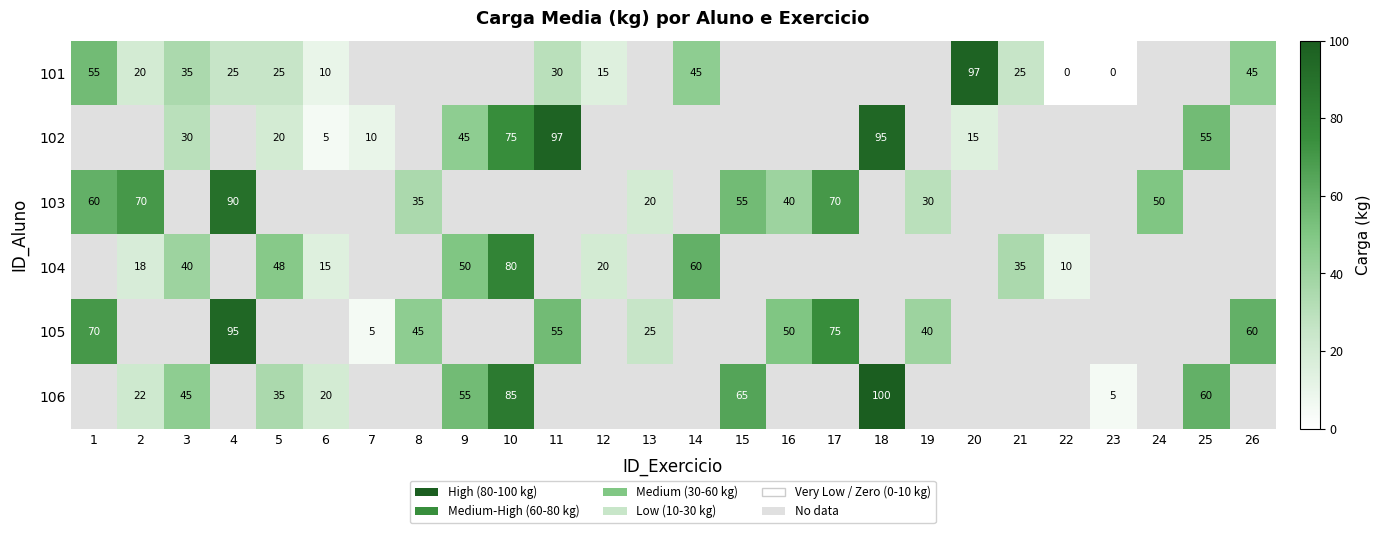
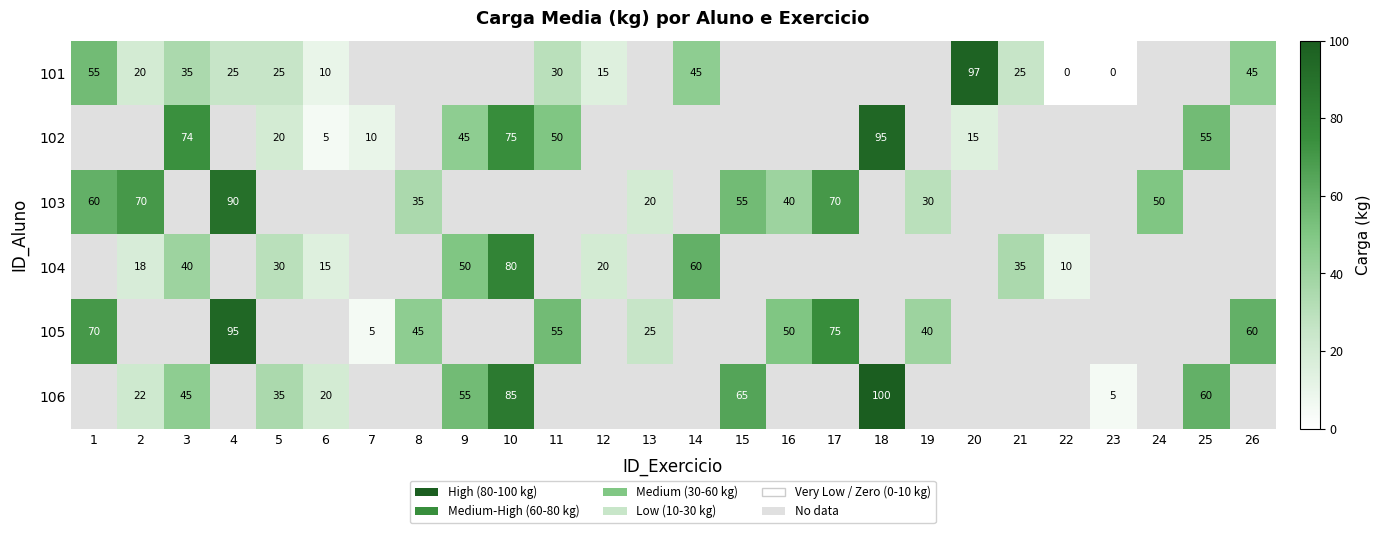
  {
    "101": {
      "1": 55,
      "2": 20,
      "3": 35,
      "4": 25,
      "5": 25,
      "6": 10,
      "11": 30,
      "12": 15,
      "14": 45,
      "20": 97,
      "21": 25,
      "22": 0,
      "23": 0,
      "26": 45
    },
    "102": {
-     "3": 30,
+     "3": 74,
      "5": 20,
      "6": 5,
      "7": 10,
      "9": 45,
      "10": 75,
-     "11": 97,
+     "11": 50,
      "18": 95,
      "20": 15,
      "25": 55
    },
    "103": {
      "1": 60,
      "2": 70,
      "4": 90,
      "8": 35,
      "13": 20,
      "15": 55,
      "16": 40,
      "17": 70,
      "19": 30,
      "24": 50
    },
    "104": {
      "2": 18,
      "3": 40,
-     "5": 48,
+     "5": 30,
      "6": 15,
      "9": 50,
      "10": 80,
      "12": 20,
      "14": 60,
      "21": 35,
      "22": 10
    },
    "105": {
      "1": 70,
      "4": 95,
      "7": 5,
      "8": 45,
      "11": 55,
      "13": 25,
      "16": 50,
      "17": 75,
      "19": 40,
      "26": 60
    },
    "106": {
      "2": 22,
      "3": 45,
      "5": 35,
      "6": 20,
      "9": 55,
      "10": 85,
      "15": 65,
      "18": 100,
      "23": 5,
      "25": 60
    }
  }
